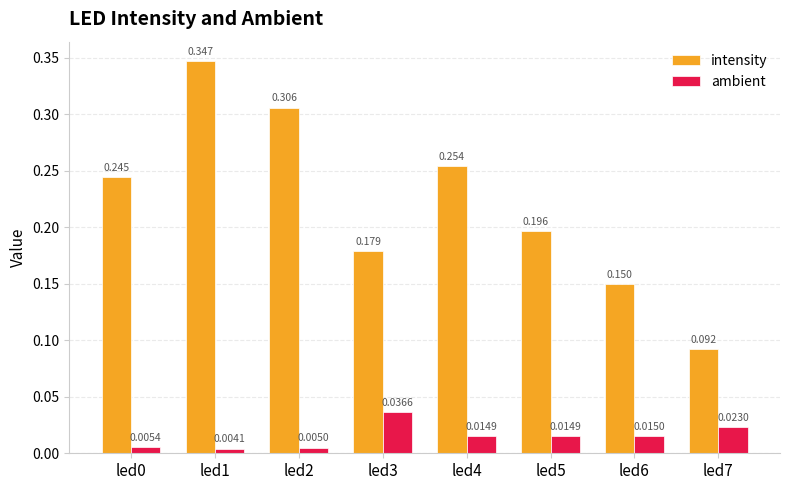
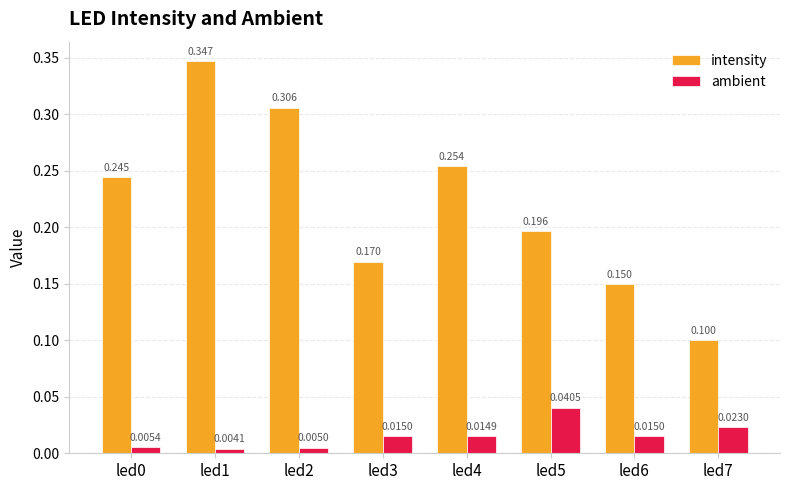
  {
    "intensity": {
      "led0": 0.245,
      "led1": 0.347,
      "led2": 0.306,
-     "led3": 0.179,
+     "led3": 0.170,
      "led4": 0.254,
      "led5": 0.196,
      "led6": 0.150,
-     "led7": 0.092
+     "led7": 0.100
    },
    "ambient": {
      "led0": 0.0054,
      "led1": 0.0041,
      "led2": 0.0050,
-     "led3": 0.0366,
+     "led3": 0.0150,
      "led4": 0.0149,
-     "led5": 0.0149,
+     "led5": 0.0405,
      "led6": 0.0150,
      "led7": 0.0230
    }
  }
